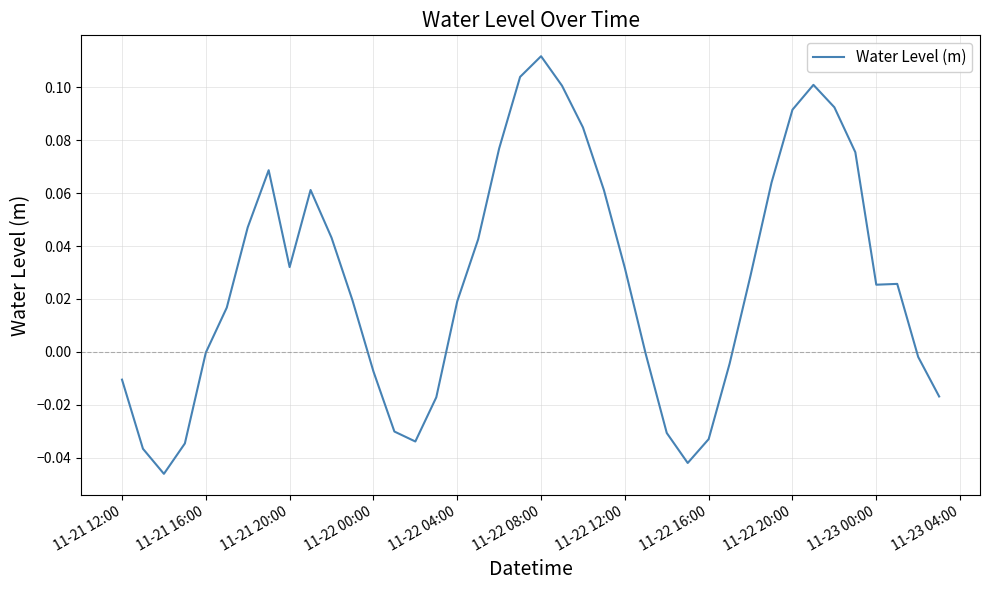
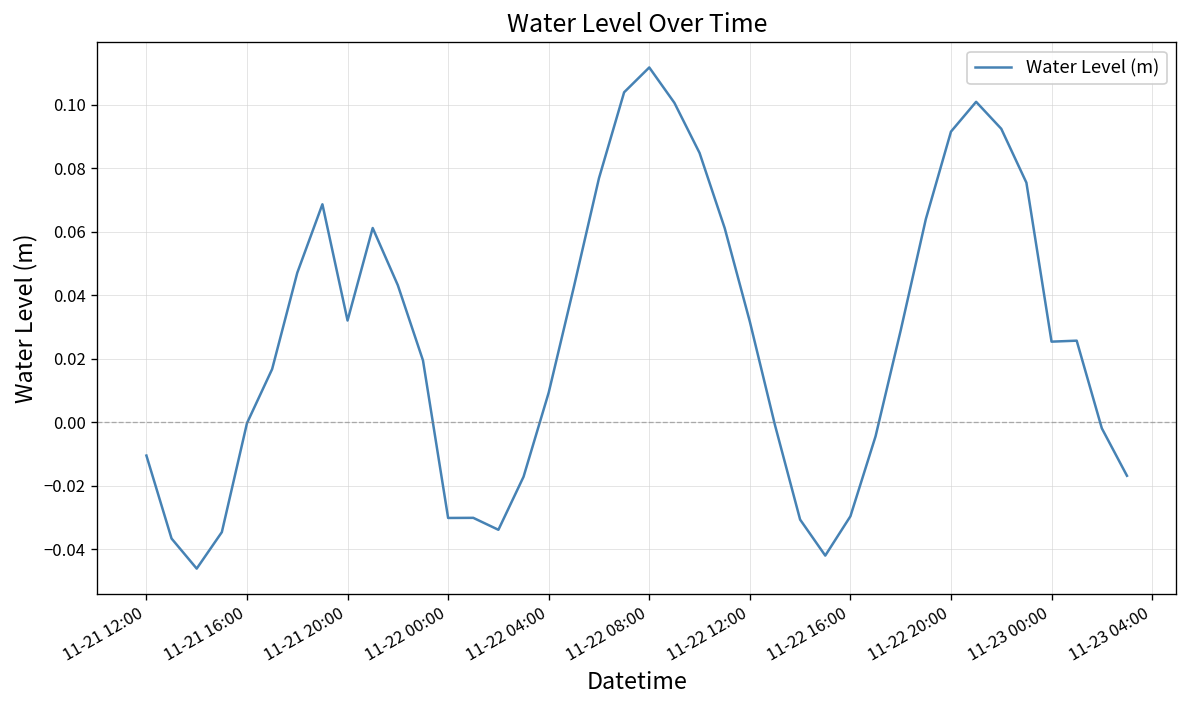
  {
    "11-21 12:00": -0.010,
    "11-21 16:00": 0.000,
    "11-21 20:00": 0.032,
-   "11-22 00:00": -0.007,
-   "11-22 04:00": 0.019,
+   "11-22 00:00": -0.030,
+   "11-22 04:00": 0.009,
    "11-22 08:00": 0.112,
    "11-22 12:00": 0.032,
-   "11-22 16:00": -0.033,
+   "11-22 16:00": -0.030,
    "11-22 20:00": 0.091,
    "11-23 00:00": 0.025
  }
